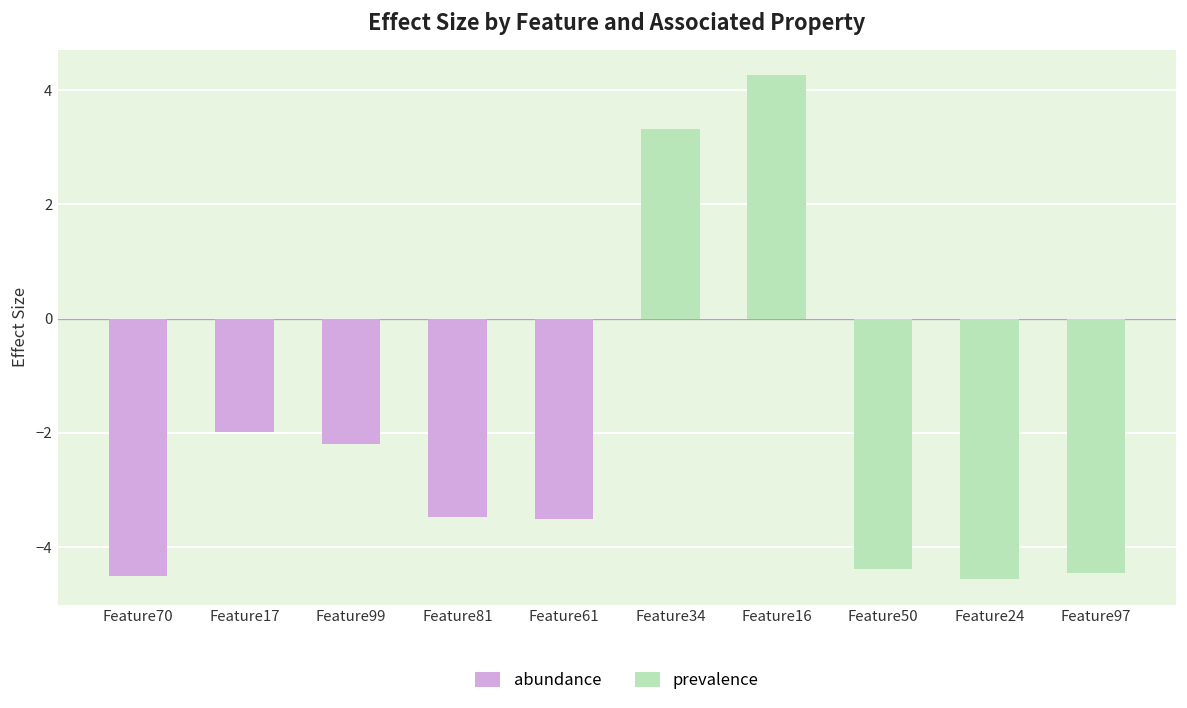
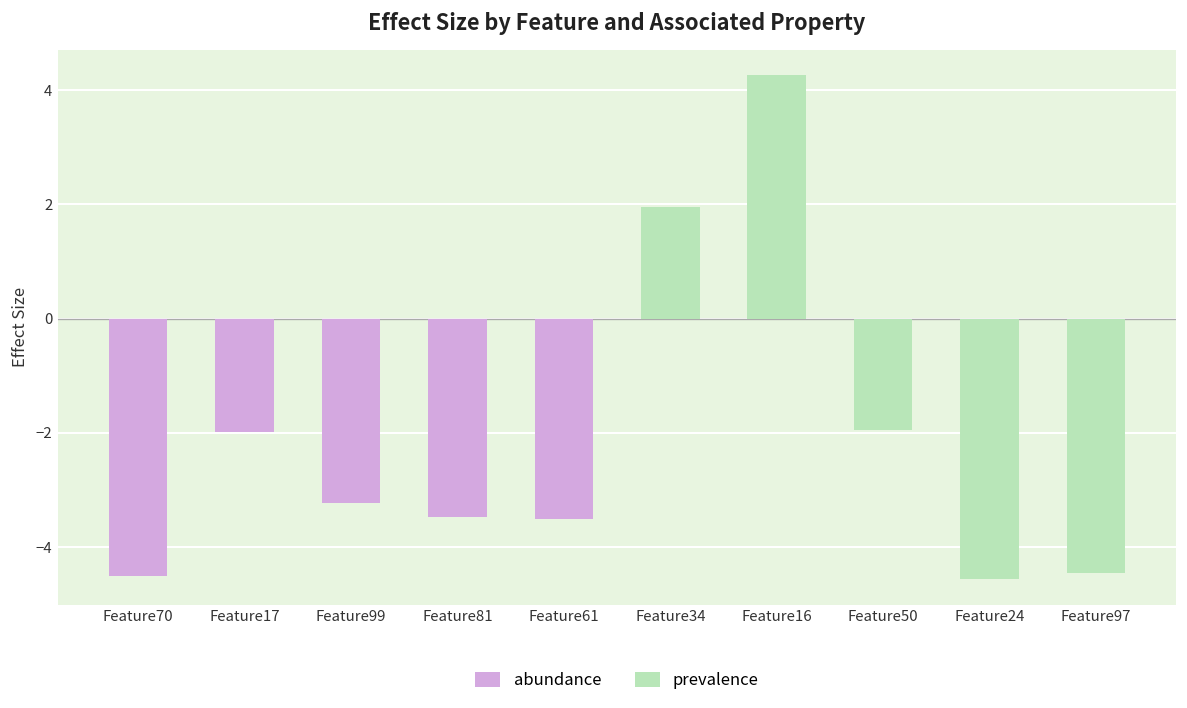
  {
    "abundance": {
      "Feature70": -4.5,
      "Feature17": -2.0,
-     "Feature99": -2.2,
+     "Feature99": -3.2,
      "Feature81": -3.5,
      "Feature61": -3.5,
      "Feature34": 0.0,
      "Feature16": 0.0,
      "Feature50": 0.0,
      "Feature24": 0.0,
      "Feature97": 0.0
    },
    "prevalence": {
      "Feature70": 0.0,
      "Feature17": 0.0,
      "Feature99": 0.0,
      "Feature81": 0.0,
      "Feature61": 0.0,
-     "Feature34": 3.3,
+     "Feature34": 2.0,
      "Feature16": 4.3,
-     "Feature50": -4.4,
+     "Feature50": -1.9,
      "Feature24": -4.6,
      "Feature97": -4.5
    }
  }
